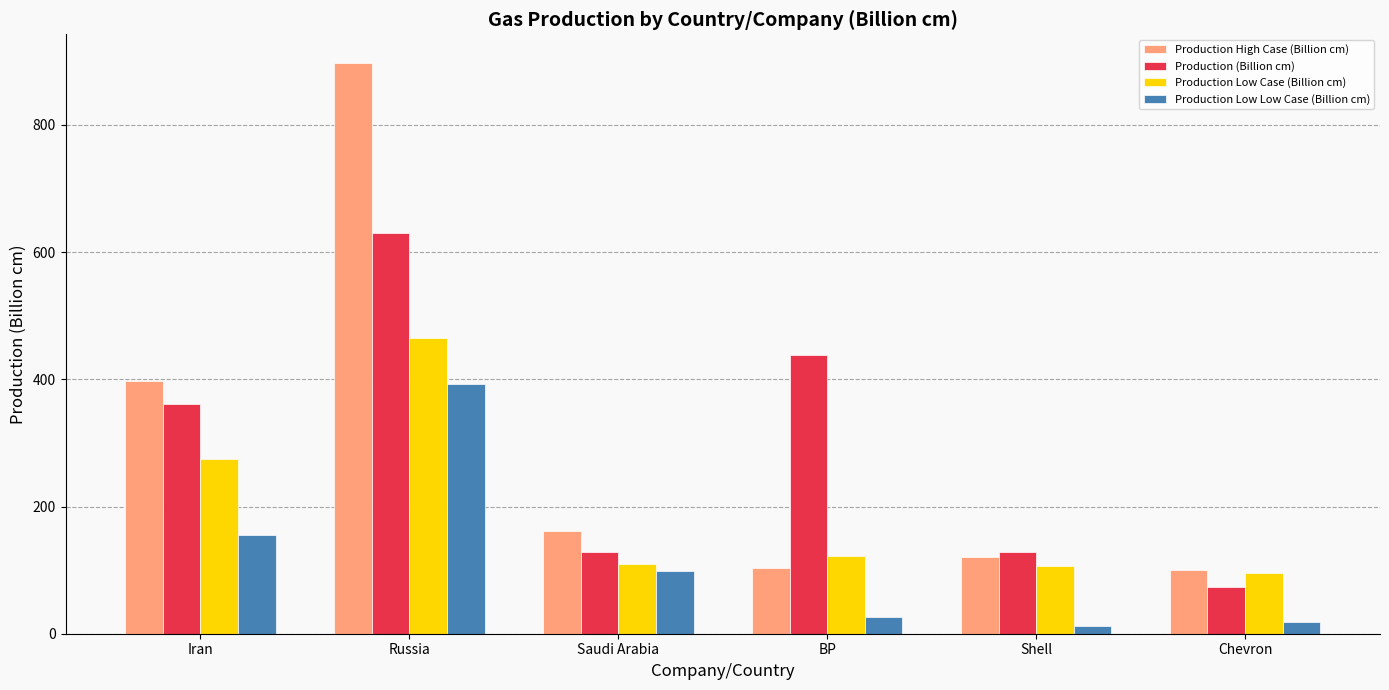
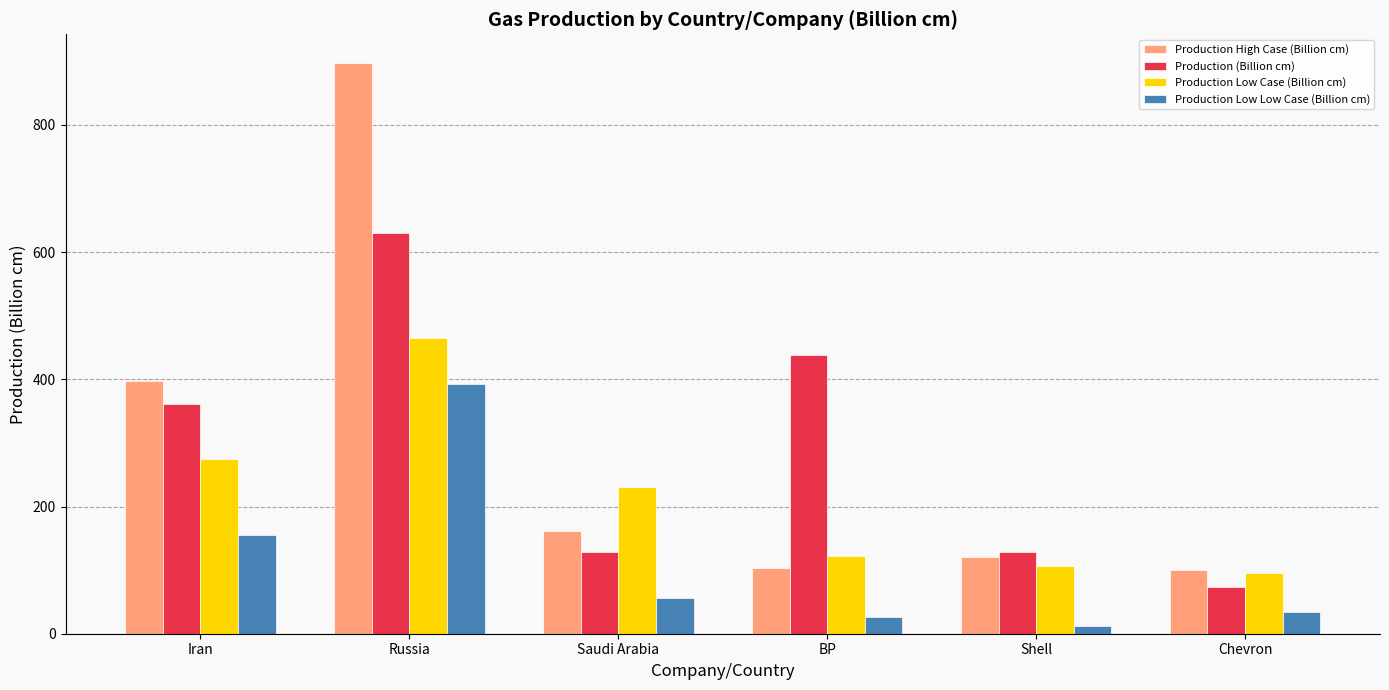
  {
    "Production High Case (Billion cm)": {
      "Iran": 400,
      "Russia": 900,
      "Saudi Arabia": 160,
      "BP": 100,
      "Shell": 120,
      "Chevron": 100
    },
    "Production (Billion cm)": {
      "Iran": 360,
      "Russia": 630,
      "Saudi Arabia": 130,
      "BP": 440,
      "Shell": 130,
      "Chevron": 70
    },
    "Production Low Case (Billion cm)": {
      "Iran": 270,
      "Russia": 460,
-     "Saudi Arabia": 110,
+     "Saudi Arabia": 230,
      "BP": 120,
      "Shell": 110,
      "Chevron": 100
    },
    "Production Low Low Case (Billion cm)": {
      "Iran": 160,
      "Russia": 390,
-     "Saudi Arabia": 100,
+     "Saudi Arabia": 60,
      "BP": 30,
      "Shell": 10,
-     "Chevron": 20
+     "Chevron": 30
    }
  }
